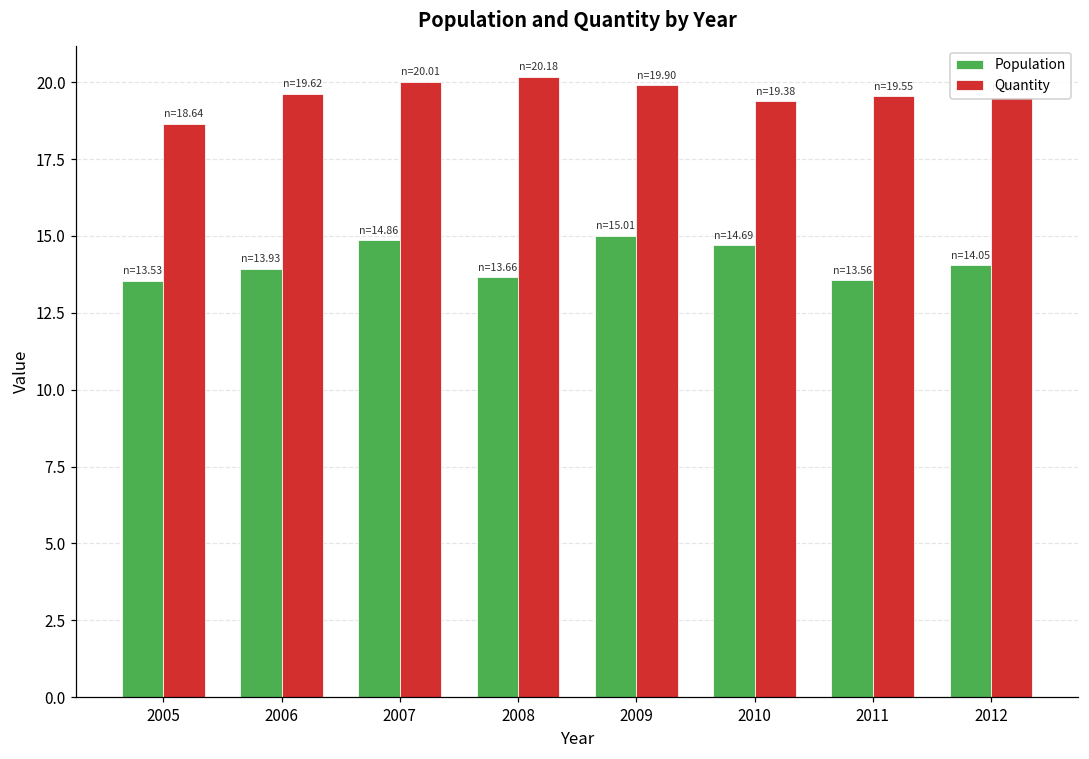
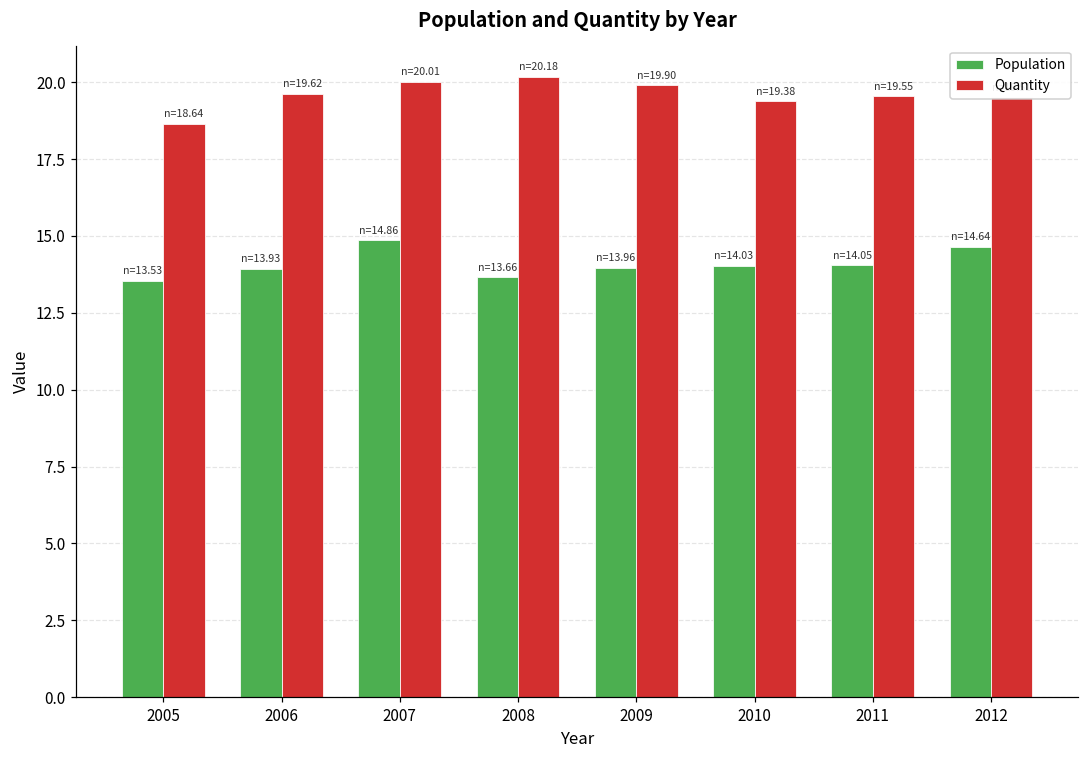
  {
    "Population": {
      "2005": 13.53,
      "2006": 13.93,
      "2007": 14.86,
      "2008": 13.66,
-     "2009": 15.01,
-     "2010": 14.69,
-     "2011": 13.56,
-     "2012": 14.05
+     "2009": 13.96,
+     "2010": 14.03,
+     "2011": 14.05,
+     "2012": 14.64
    },
    "Quantity": {
      "2005": 18.64,
      "2006": 19.62,
      "2007": 20.01,
      "2008": 20.18,
      "2009": 19.90,
      "2010": 19.38,
      "2011": 19.55
    }
  }
